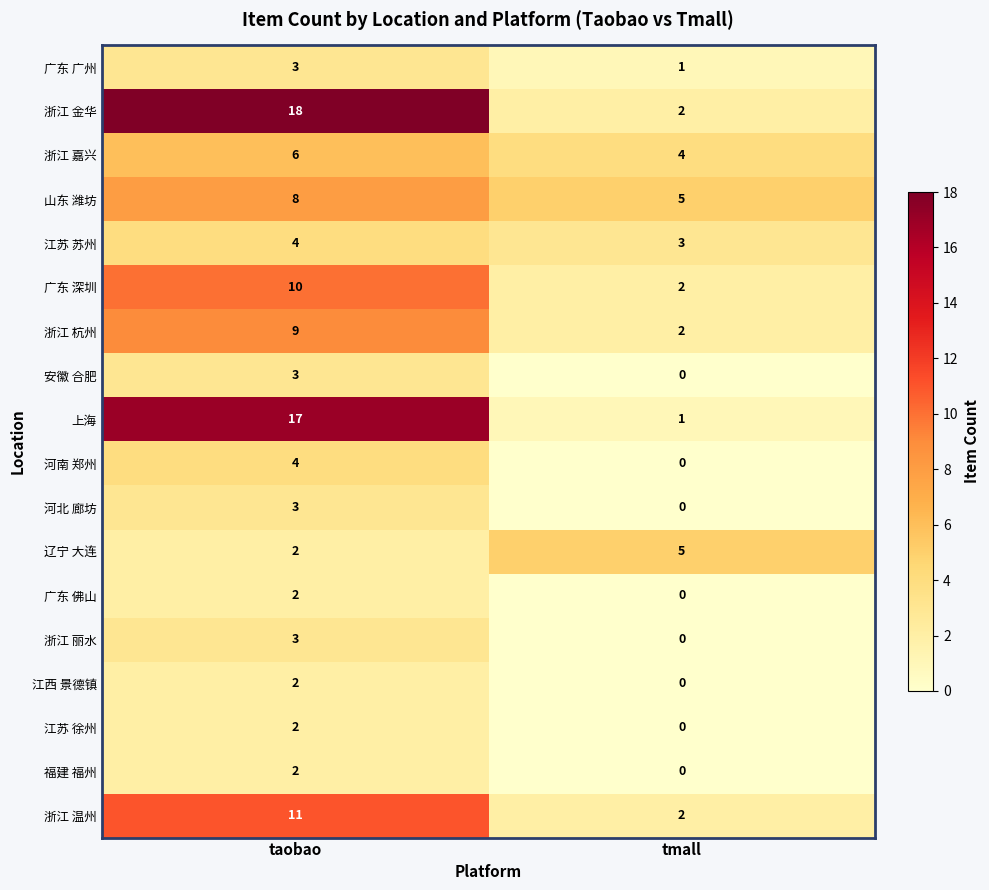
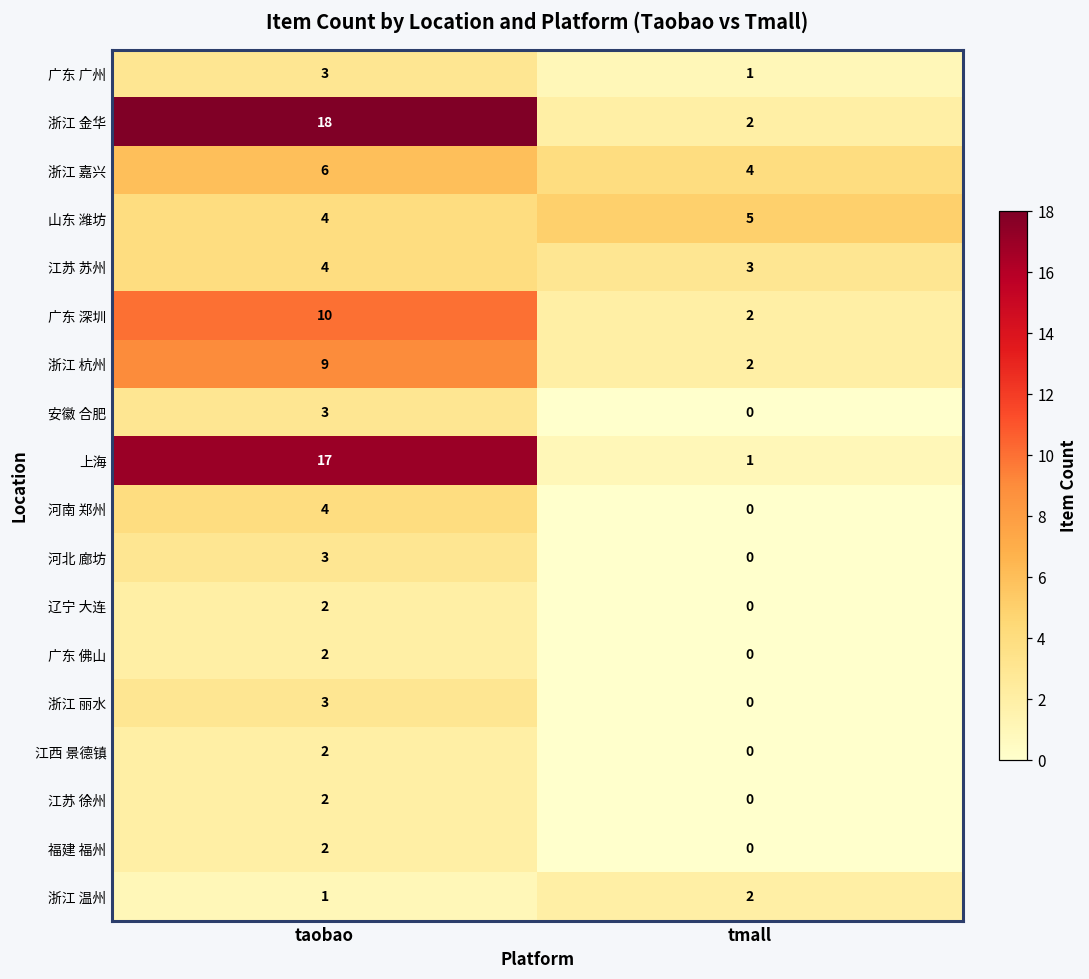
  {
    "广东 广州": {
      "taobao": 3,
      "tmall": 1
    },
    "浙江 金华": {
      "taobao": 18,
      "tmall": 2
    },
    "浙江 嘉兴": {
      "taobao": 6,
      "tmall": 4
    },
    "山东 潍坊": {
-     "taobao": 8,
+     "taobao": 4,
      "tmall": 5
    },
    "江苏 苏州": {
      "taobao": 4,
      "tmall": 3
    },
    "广东 深圳": {
      "taobao": 10,
      "tmall": 2
    },
    "浙江 杭州": {
      "taobao": 9,
      "tmall": 2
    },
    "安徽 合肥": {
      "taobao": 3,
      "tmall": 0
    },
    "上海": {
      "taobao": 17,
      "tmall": 1
    },
    "河南 郑州": {
      "taobao": 4,
      "tmall": 0
    },
    "河北 廊坊": {
      "taobao": 3,
      "tmall": 0
    },
    "辽宁 大连": {
      "taobao": 2,
-     "tmall": 5
+     "tmall": 0
    },
    "广东 佛山": {
      "taobao": 2,
      "tmall": 0
    },
    "浙江 丽水": {
      "taobao": 3,
      "tmall": 0
    },
    "江西 景德镇": {
      "taobao": 2,
      "tmall": 0
    },
    "江苏 徐州": {
      "taobao": 2,
      "tmall": 0
    },
    "福建 福州": {
      "taobao": 2,
      "tmall": 0
    },
    "浙江 温州": {
-     "taobao": 11,
+     "taobao": 1,
      "tmall": 2
    }
  }
